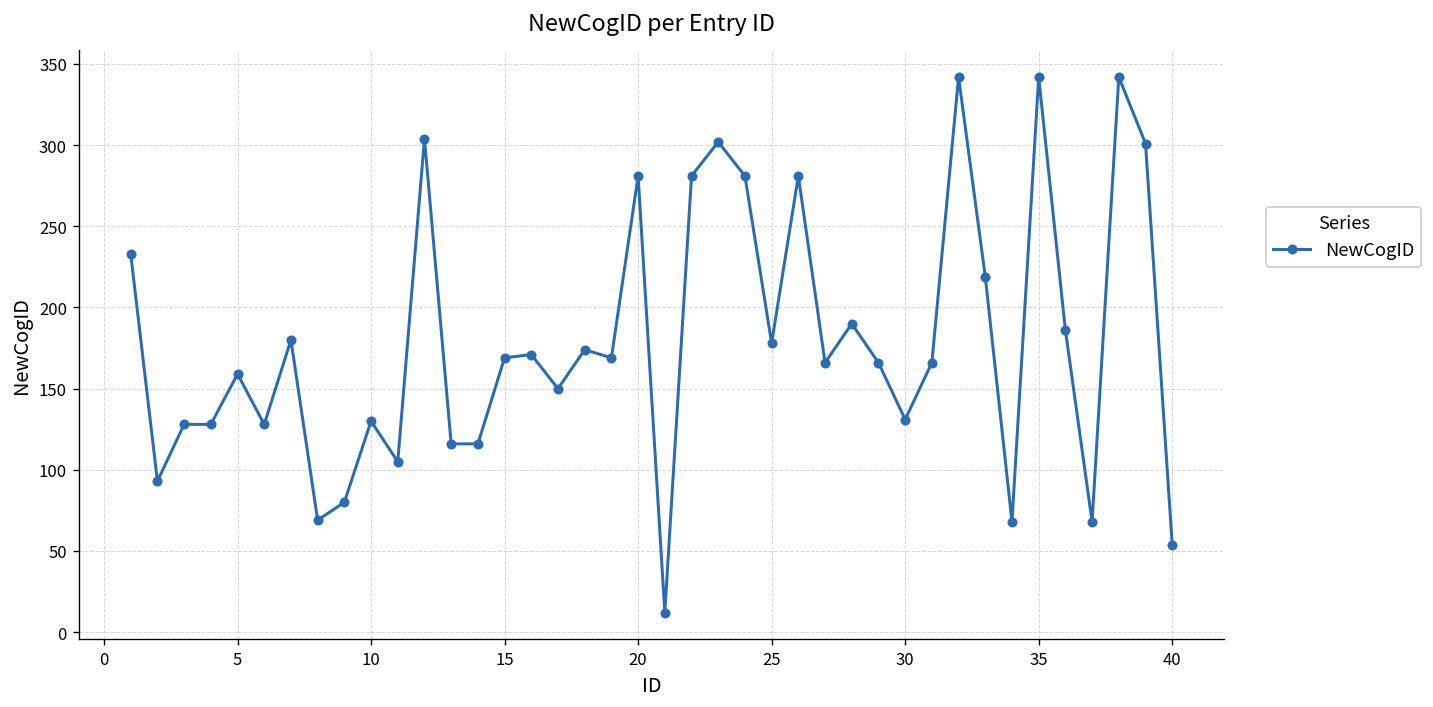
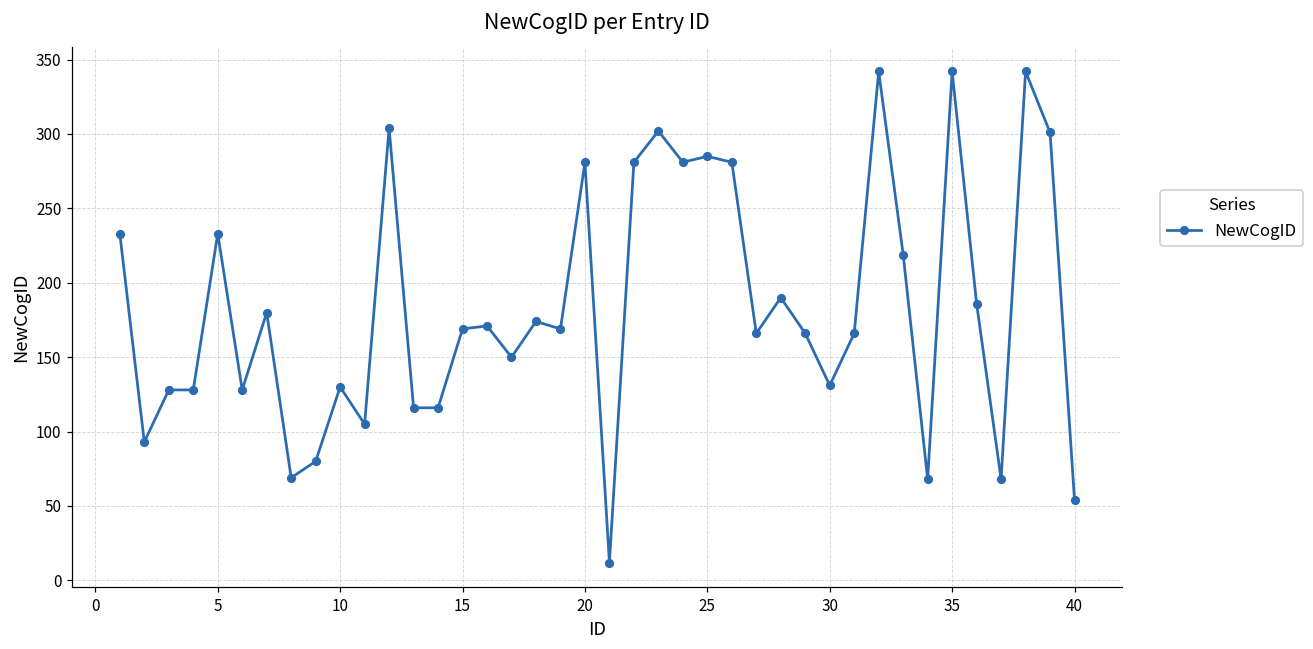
  {
-   "5": 159,
+   "5": 233,
    "10": 130,
    "15": 169,
    "20": 281,
-   "25": 178,
+   "25": 285,
    "30": 131,
    "35": 342,
    "40": 54
  }
